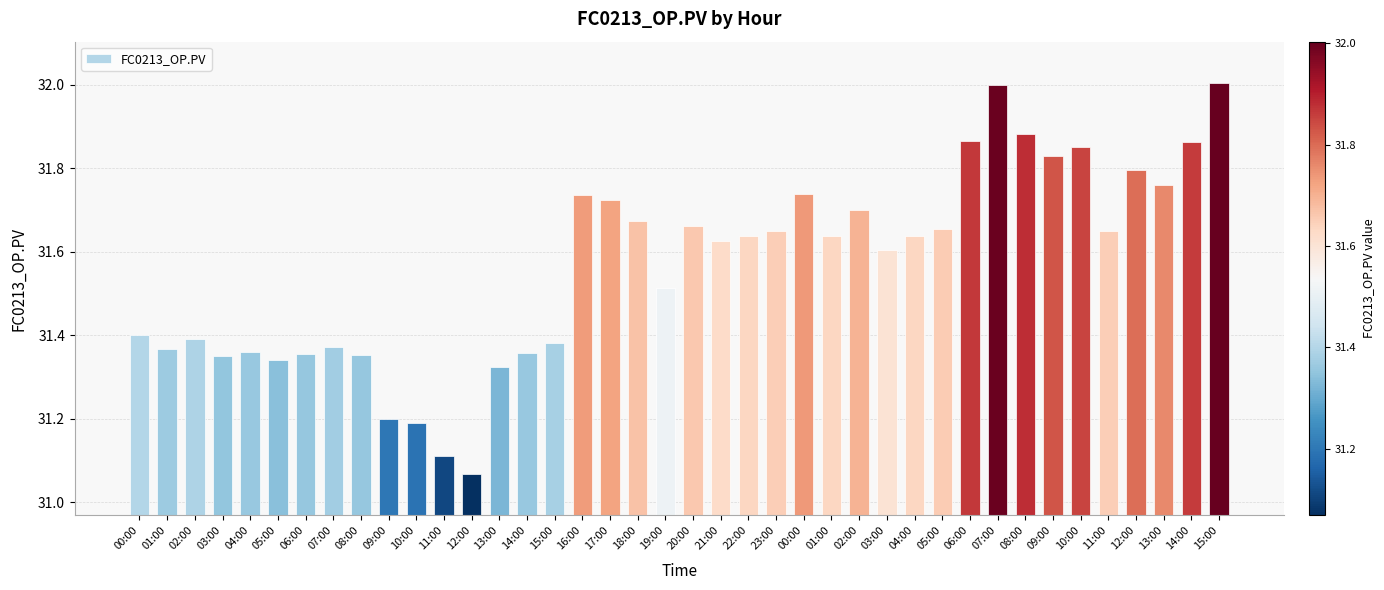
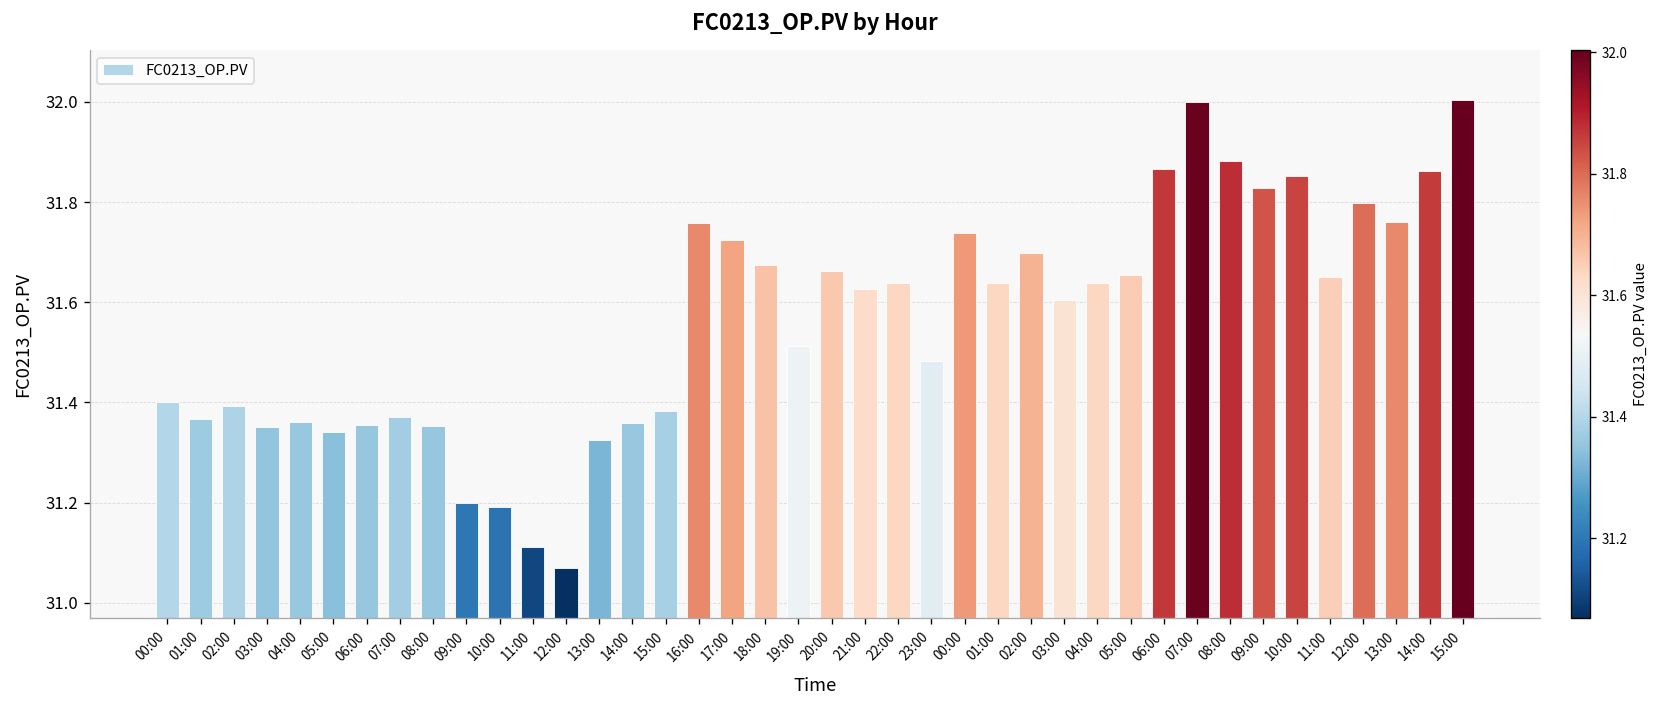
  {
-   "16:00": 31.74,
+   "16:00": 31.76,
    "17:00": 31.72,
    "18:00": 31.67,
    "19:00": 31.51,
    "20:00": 31.66,
    "21:00": 31.63,
    "22:00": 31.64,
-   "23:00": 31.65
+   "23:00": 31.48
  }
